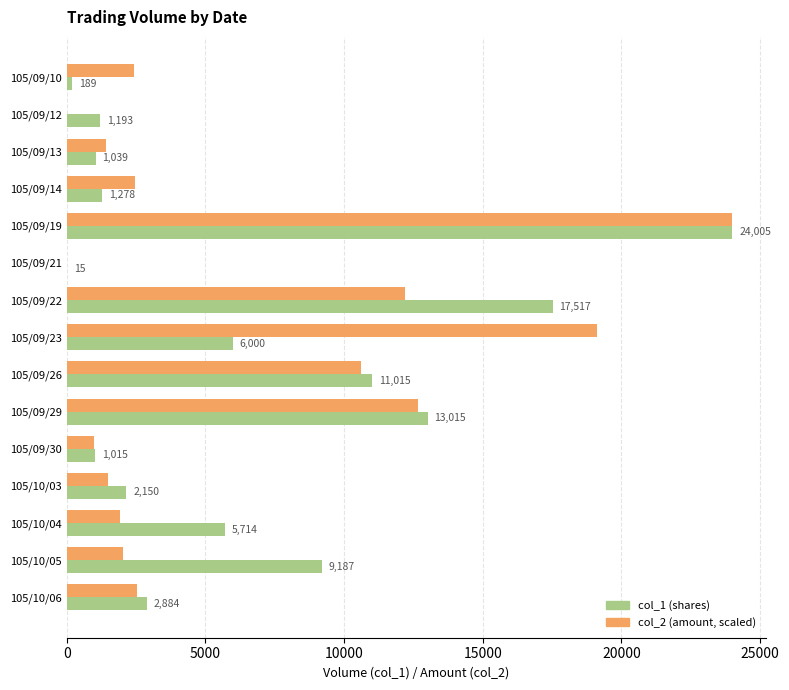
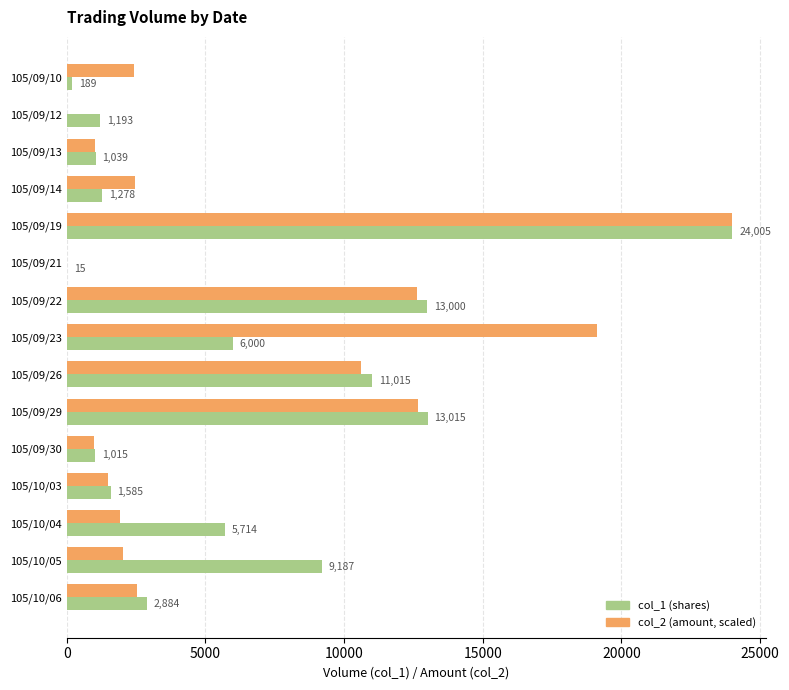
  {
    "col_1 (shares)": {
      "105/09/10": "189",
      "105/09/12": "1,193",
      "105/09/13": "1,039",
      "105/09/14": "1,278",
      "105/09/19": "24,005",
      "105/09/21": "15",
-     "105/09/22": "17,517",
+     "105/09/22": "13,000",
      "105/09/23": "6,000",
      "105/09/26": "11,015",
      "105/09/29": "13,015",
      "105/09/30": "1,015",
-     "105/10/03": "2,150",
+     "105/10/03": "1,585",
      "105/10/04": "5,714",
      "105/10/05": "9,187",
      "105/10/06": "2,884"
    },
    "col_2 (amount, scaled)": {
      "105/09/10": "2400",
-     "105/09/13": "1400",
+     "105/09/13": "1000",
      "105/09/14": "2500",
-     "105/09/22": "12200",
+     "105/09/22": "12600",
      "105/09/23": "19100",
      "105/09/26": "10600",
      "105/09/29": "12700",
      "105/09/30": "1000",
      "105/10/03": "1500",
      "105/10/04": "1900",
      "105/10/05": "2000",
      "105/10/06": "2500"
    }
  }
